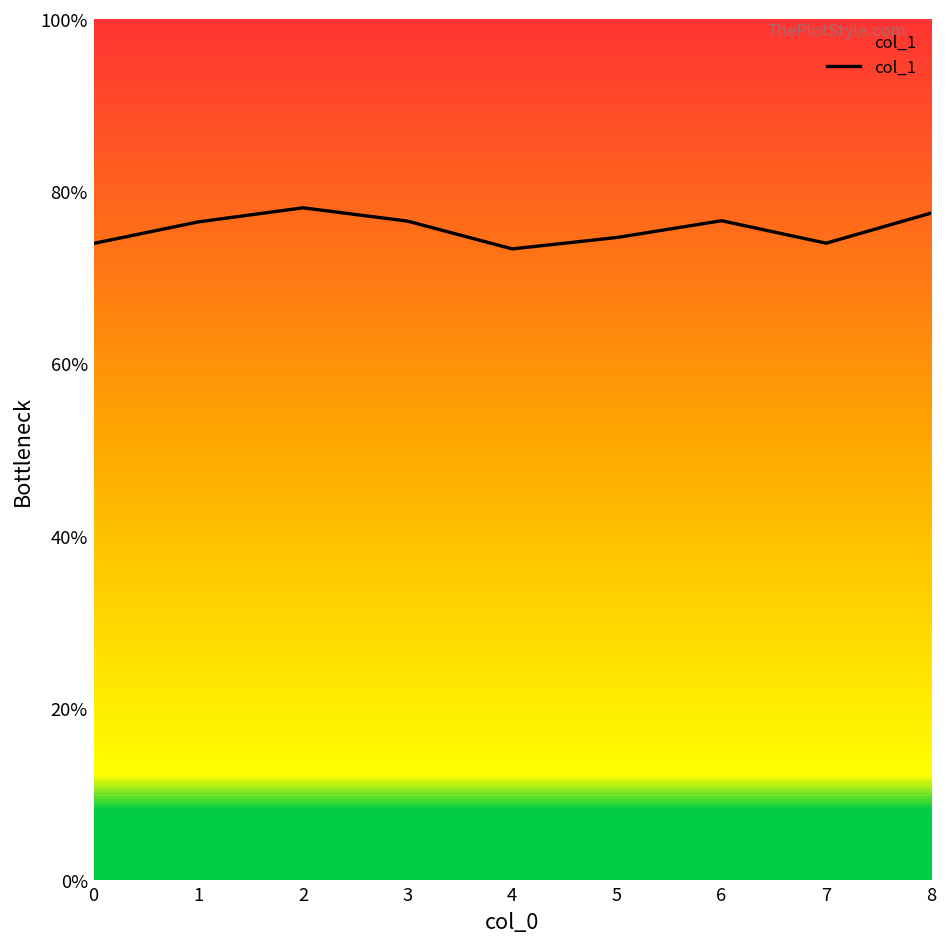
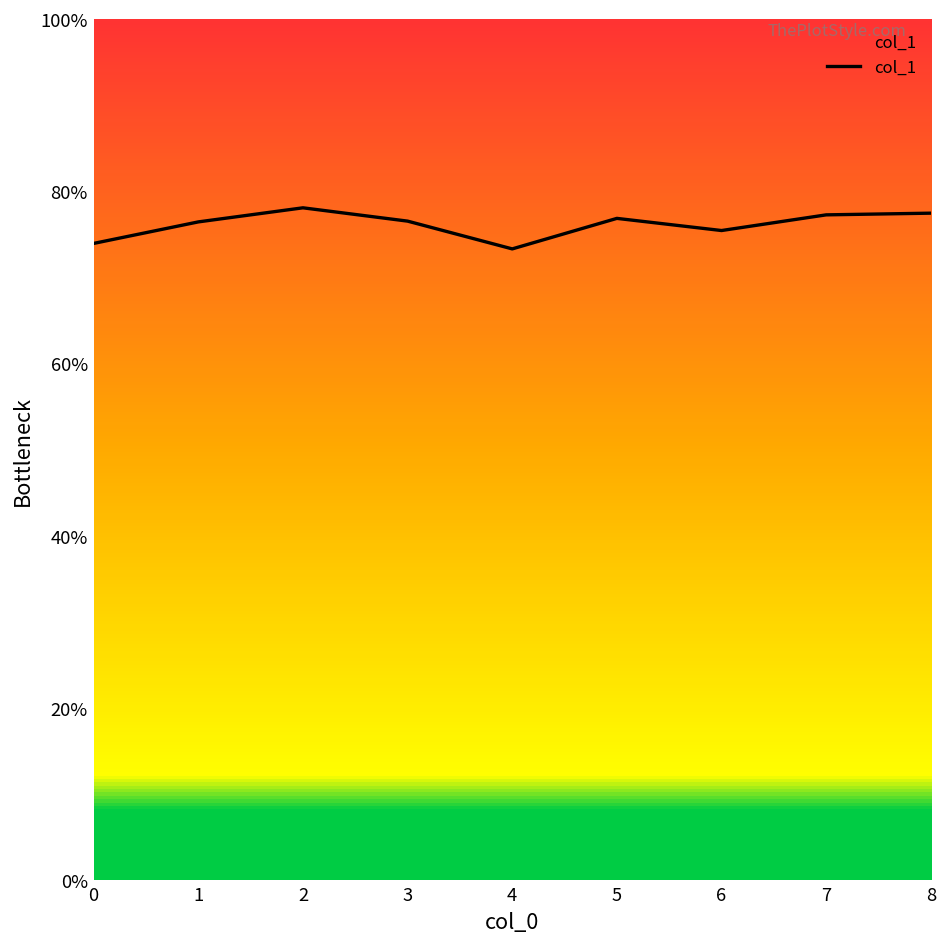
  {
    "0": "74%",
    "1": "76%",
    "2": "78%",
    "3": "77%",
    "4": "73%",
-   "5": "75%",
-   "6": "77%",
-   "7": "74%",
+   "5": "77%",
+   "6": "75%",
+   "7": "77%",
    "8": "77%"
  }
